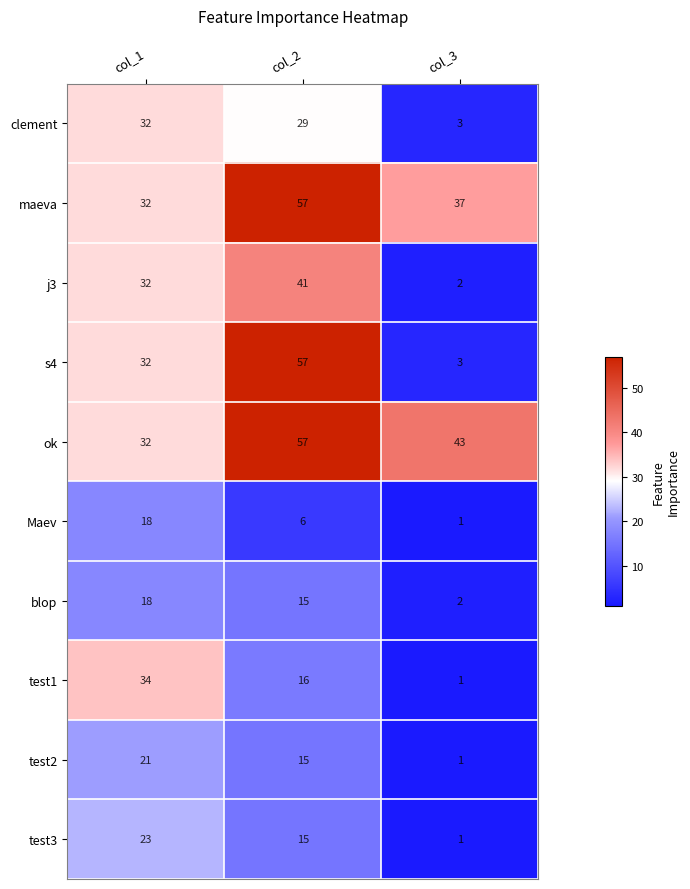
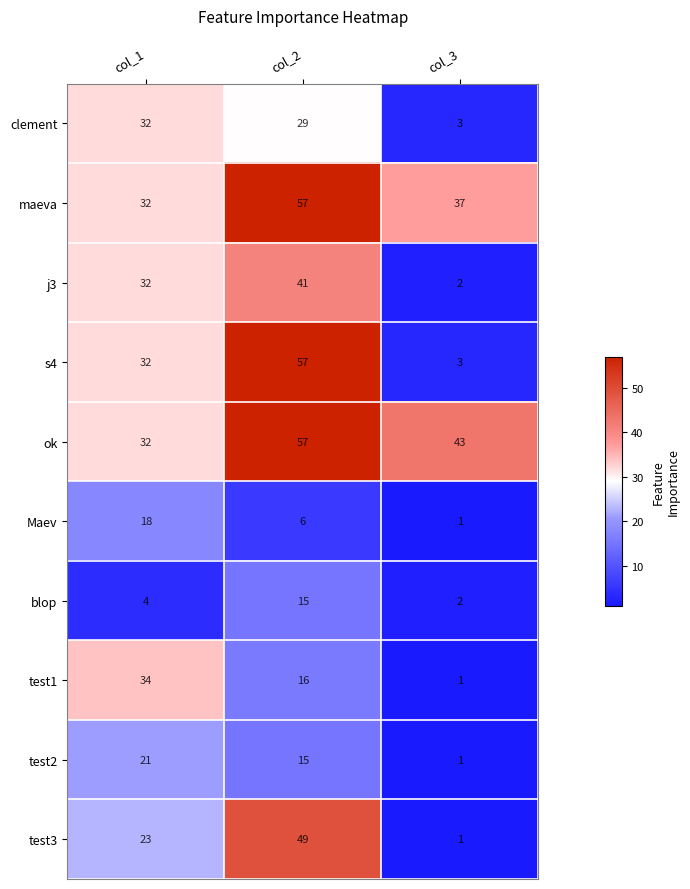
  {
    "clement": {
      "col_1": 32,
      "col_2": 29,
      "col_3": 3
    },
    "maeva": {
      "col_1": 32,
      "col_2": 57,
      "col_3": 37
    },
    "j3": {
      "col_1": 32,
      "col_2": 41,
      "col_3": 2
    },
    "s4": {
      "col_1": 32,
      "col_2": 57,
      "col_3": 3
    },
    "ok": {
      "col_1": 32,
      "col_2": 57,
      "col_3": 43
    },
    "Maev": {
      "col_1": 18,
      "col_2": 6,
      "col_3": 1
    },
    "blop": {
-     "col_1": 18,
+     "col_1": 4,
      "col_2": 15,
      "col_3": 2
    },
    "test1": {
      "col_1": 34,
      "col_2": 16,
      "col_3": 1
    },
    "test2": {
      "col_1": 21,
      "col_2": 15,
      "col_3": 1
    },
    "test3": {
      "col_1": 23,
-     "col_2": 15,
+     "col_2": 49,
      "col_3": 1
    }
  }
